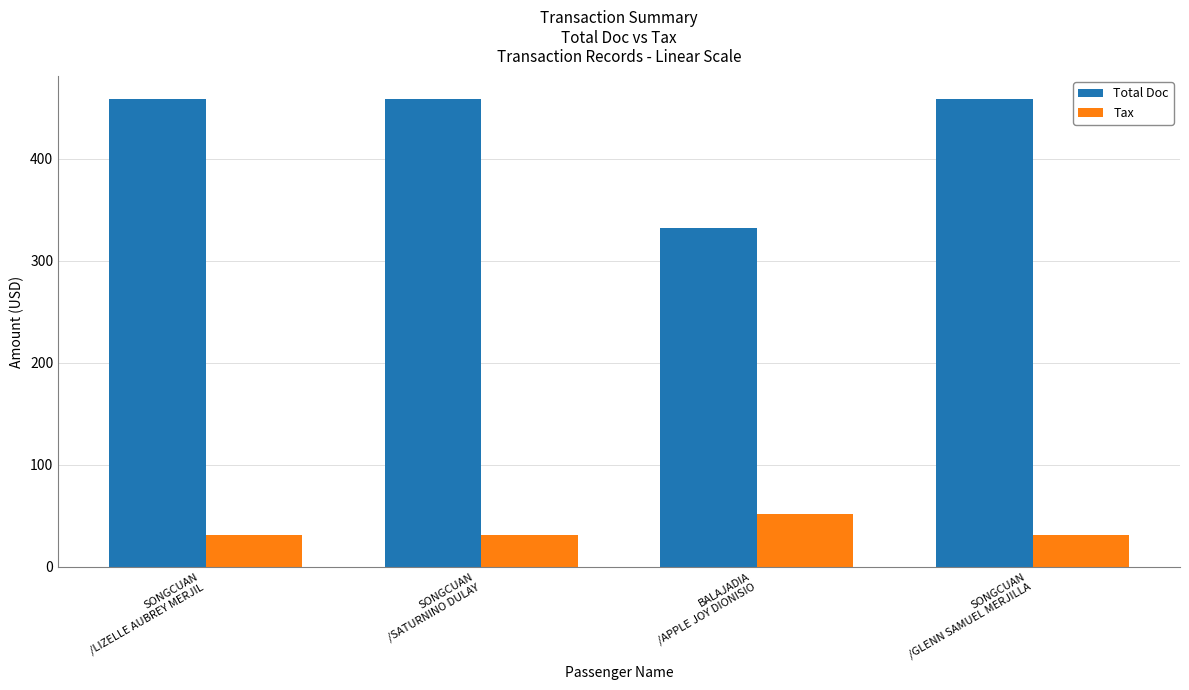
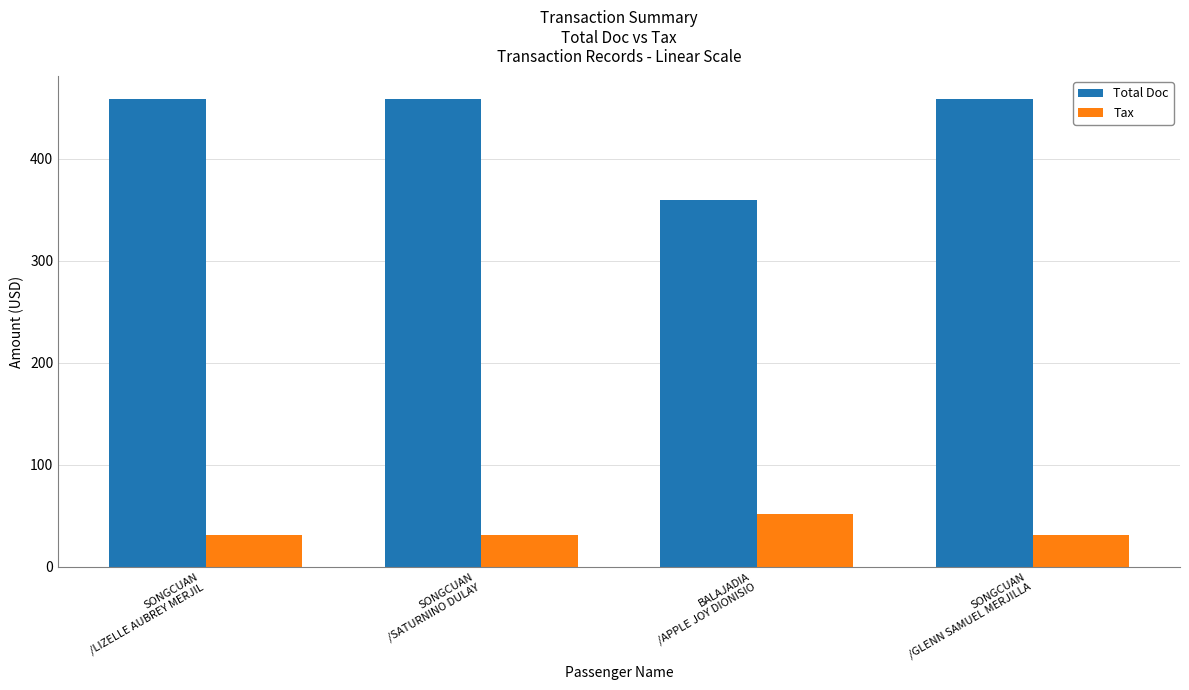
  {
    "Total Doc": {
      "SONGCUAN /LIZELLE AUBREY MERJIL": 458,
      "SONGCUAN /SATURNINO DULAY": 458,
-     "BALAJADIA /APPLE JOY DIONISIO": 332,
+     "BALAJADIA /APPLE JOY DIONISIO": 359,
      "SONGCUAN /GLENN SAMUEL MERJILLA": 458
    },
    "Tax": {
      "SONGCUAN /LIZELLE AUBREY MERJIL": 31,
      "SONGCUAN /SATURNINO DULAY": 31,
      "BALAJADIA /APPLE JOY DIONISIO": 52,
      "SONGCUAN /GLENN SAMUEL MERJILLA": 31
    }
  }
